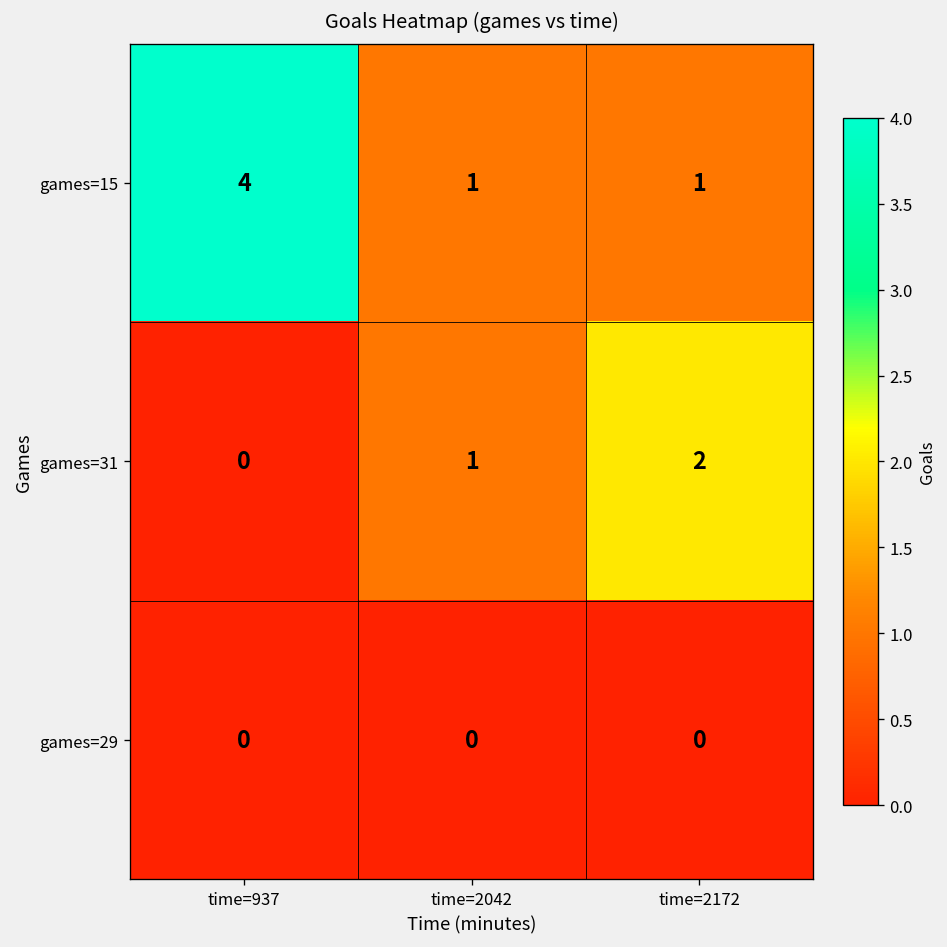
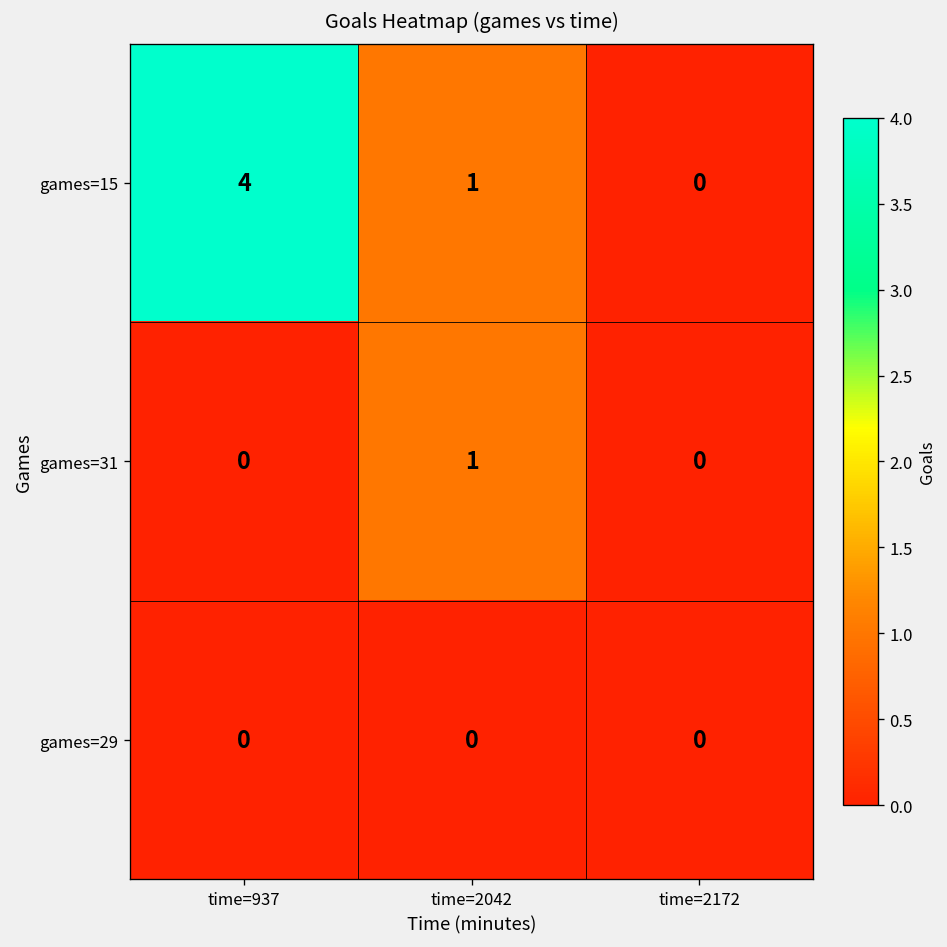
  {
    "games=15": {
      "time=937": 4,
      "time=2042": 1,
-     "time=2172": 1
+     "time=2172": 0
    },
    "games=31": {
      "time=937": 0,
      "time=2042": 1,
-     "time=2172": 2
+     "time=2172": 0
    },
    "games=29": {
      "time=937": 0,
      "time=2042": 0,
      "time=2172": 0
    }
  }
